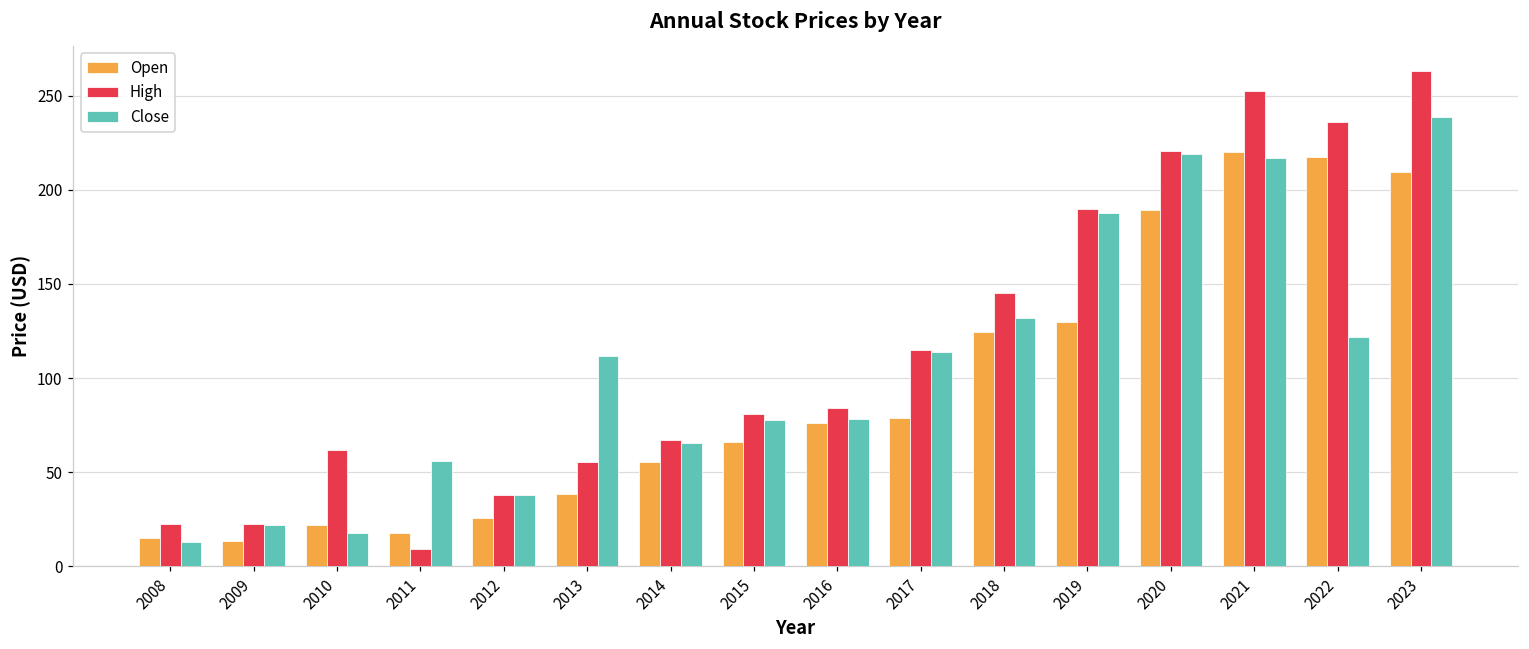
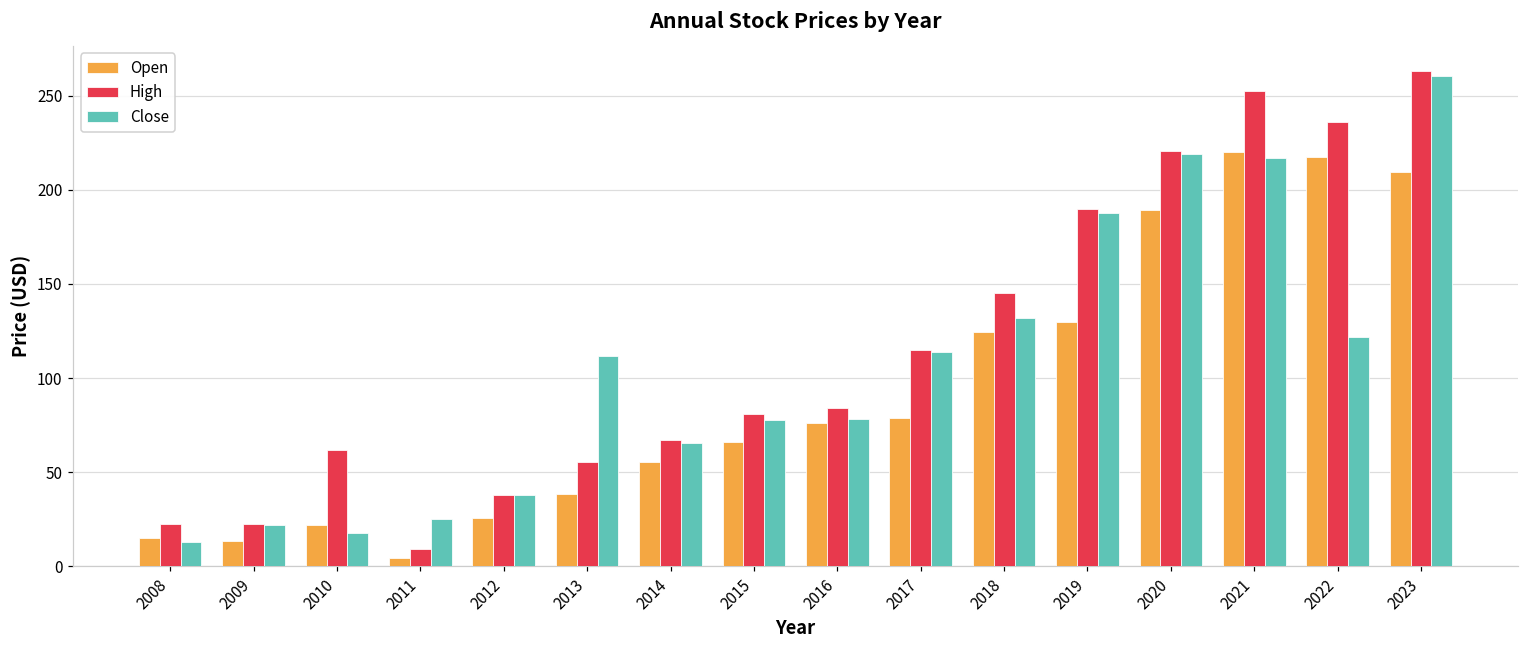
  {
    "Open": {
      "2008": 15,
      "2009": 13,
      "2010": 22,
-     "2011": 18,
+     "2011": 5,
      "2012": 26,
      "2013": 39,
      "2014": 55,
      "2015": 66,
      "2016": 76,
      "2017": 79,
      "2018": 124,
      "2019": 130,
      "2020": 189,
      "2021": 220,
      "2022": 218,
      "2023": 209
    },
    "High": {
      "2008": 22,
      "2009": 22,
      "2010": 62,
      "2011": 9,
      "2012": 38,
      "2013": 56,
      "2014": 67,
      "2015": 81,
      "2016": 84,
      "2017": 115,
      "2018": 145,
      "2019": 190,
      "2020": 220,
      "2021": 253,
      "2022": 236,
      "2023": 263
    },
    "Close": {
      "2008": 13,
      "2009": 22,
      "2010": 18,
-     "2011": 56,
+     "2011": 25,
      "2012": 38,
      "2013": 112,
      "2014": 66,
      "2015": 78,
      "2016": 78,
      "2017": 114,
      "2018": 132,
      "2019": 188,
      "2020": 219,
      "2021": 217,
      "2022": 122,
-     "2023": 238
+     "2023": 260
    }
  }
